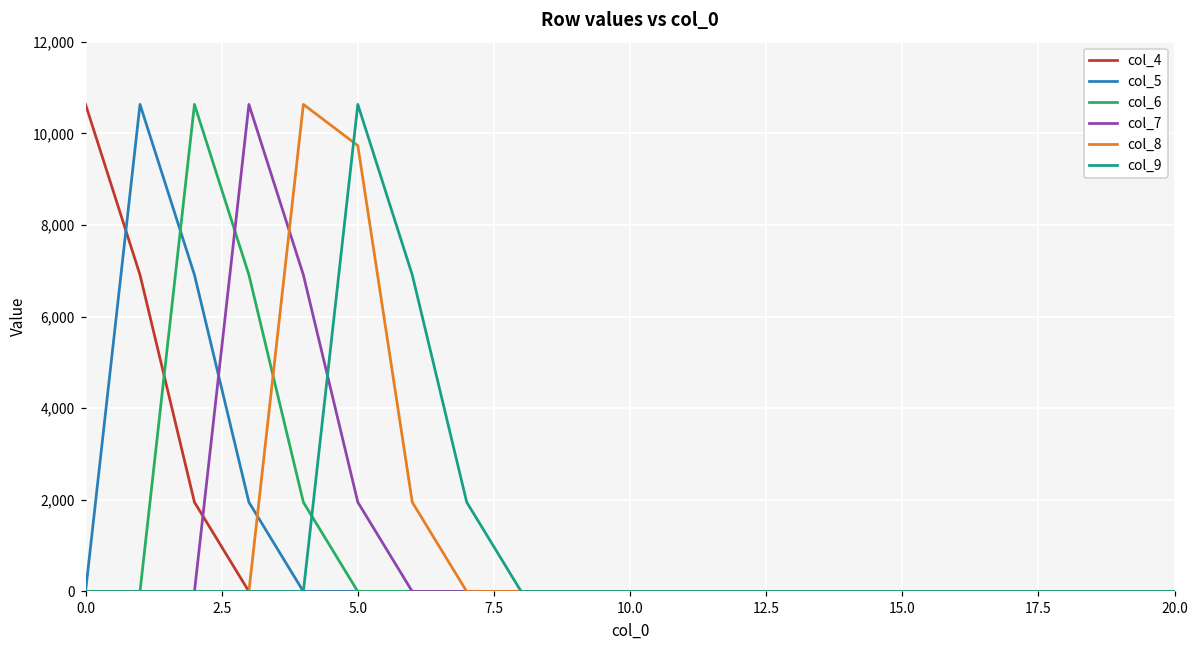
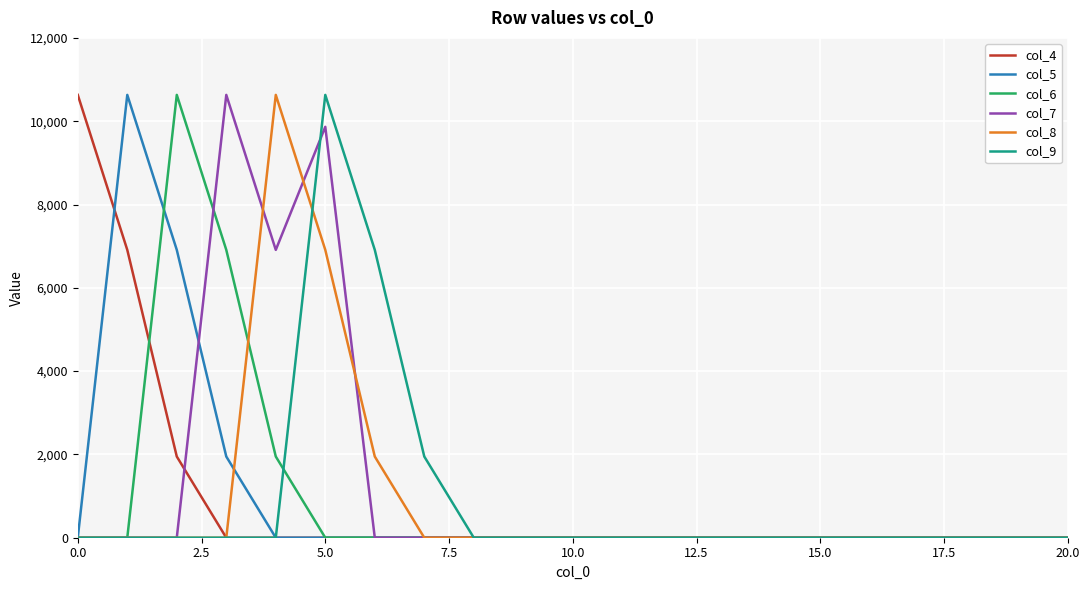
  {
    "col_4": {
      "0.0": "10,600"
    },
    "col_7": {
-     "5.0": "1,900"
+     "5.0": "9,900"
    },
    "col_8": {
-     "5.0": "9,700"
+     "5.0": "6,900"
    }
  }
